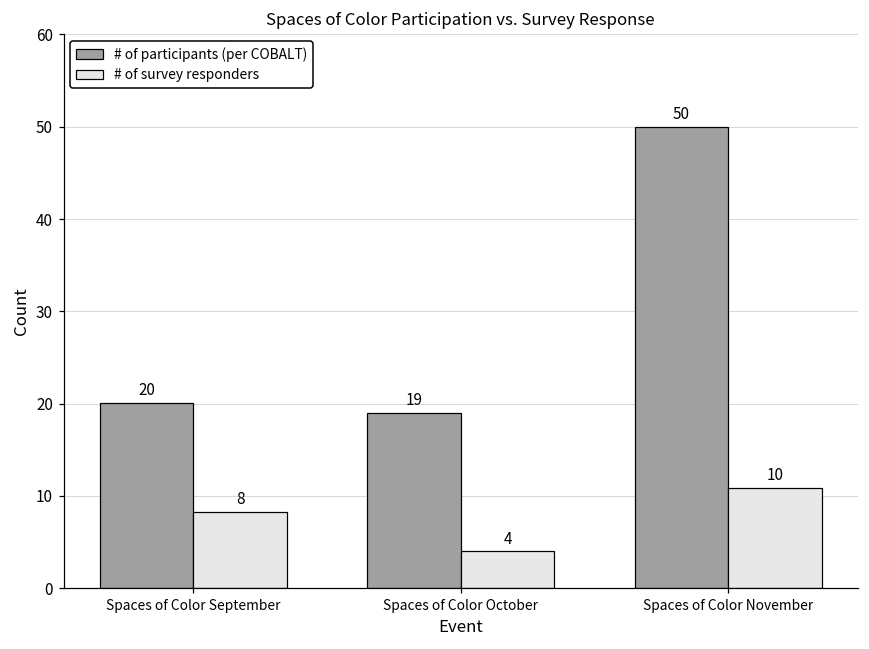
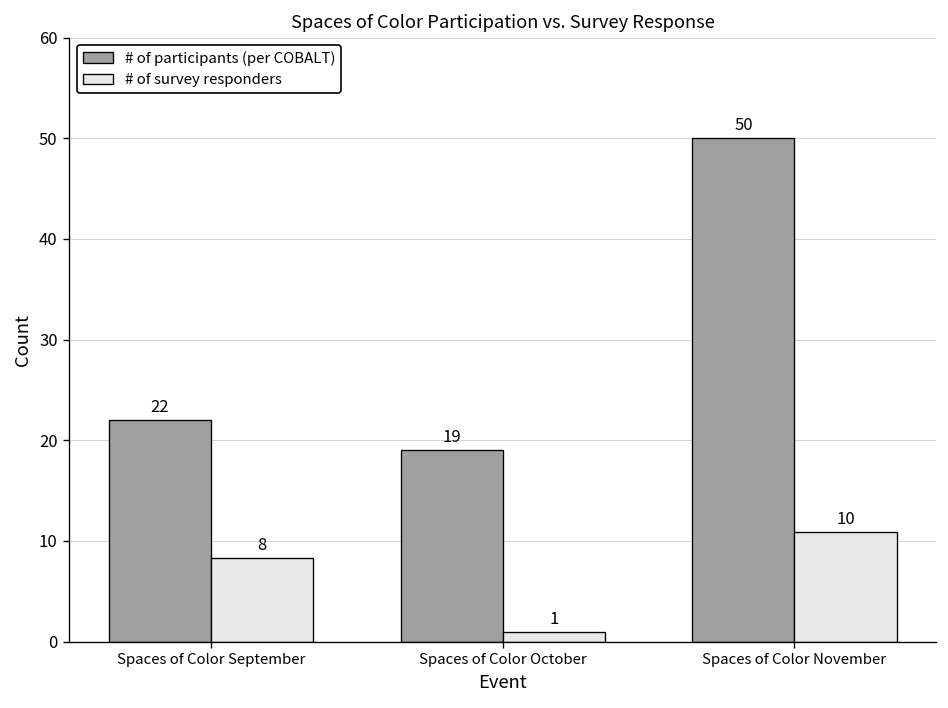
  {
    "# of participants (per COBALT)": {
-     "Spaces of Color September": 20,
+     "Spaces of Color September": 22,
      "Spaces of Color October": 19,
      "Spaces of Color November": 50
    },
    "# of survey responders": {
      "Spaces of Color September": 8,
-     "Spaces of Color October": 4
+     "Spaces of Color October": 1
    }
  }
